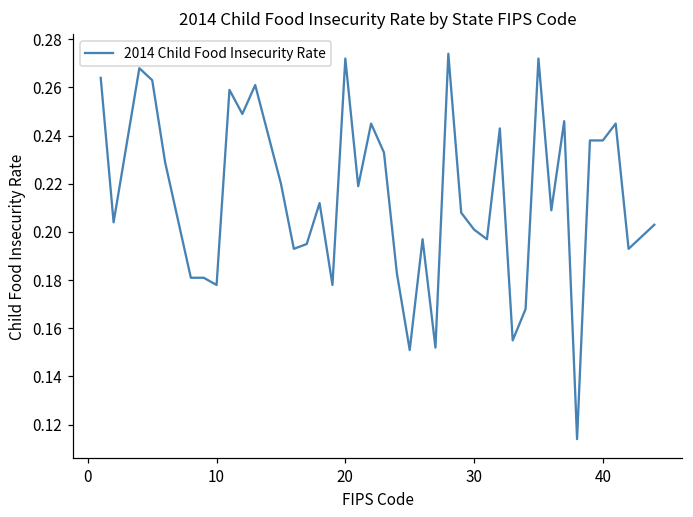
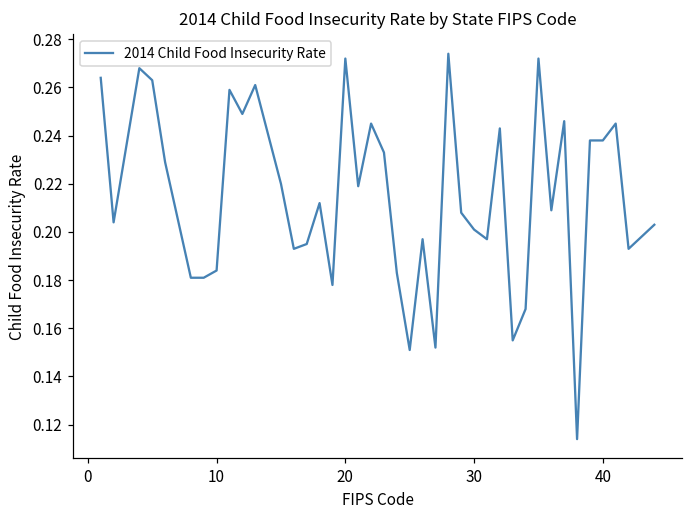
  {
-   "10": 0.178,
+   "10": 0.184,
    "20": 0.272,
    "30": 0.201,
    "40": 0.238
  }
